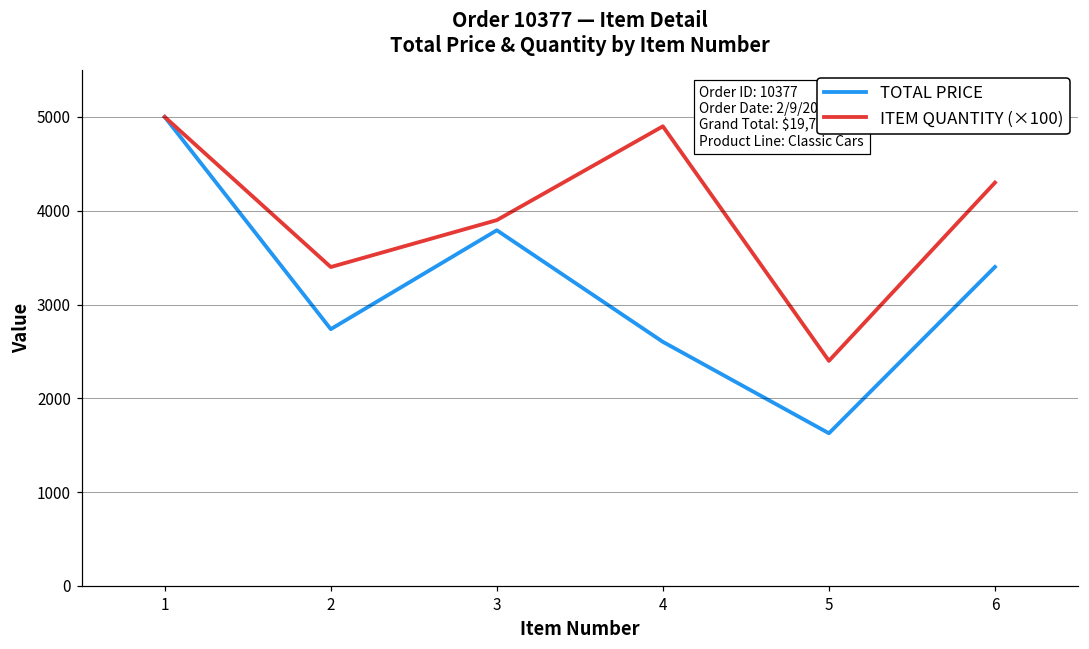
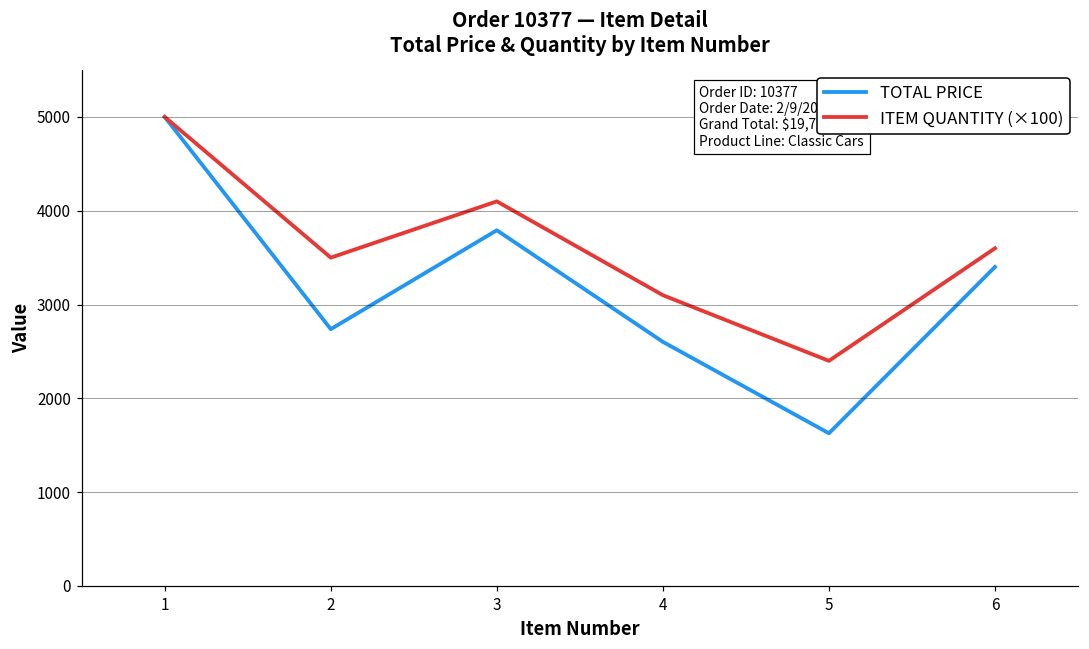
  {
    "TOTAL PRICE": {
      "2": 2700,
      "3": 3800,
      "4": 2600,
      "5": 1600,
      "6": 3400
    },
    "ITEM QUANTITY (×100)": {
-     "2": 3400,
-     "3": 3900,
-     "4": 4900,
+     "2": 3500,
+     "3": 4100,
+     "4": 3100,
      "5": 2400,
-     "6": 4300
+     "6": 3600
    }
  }
